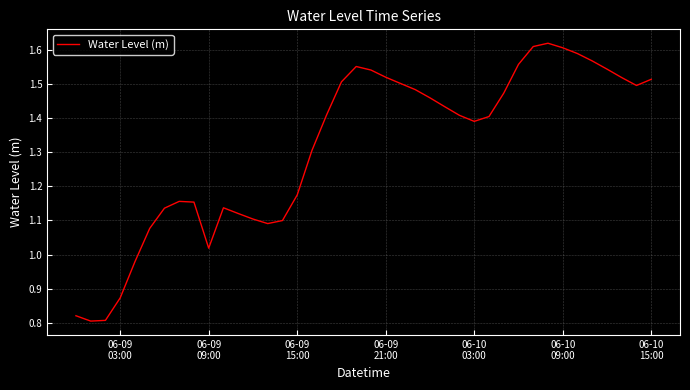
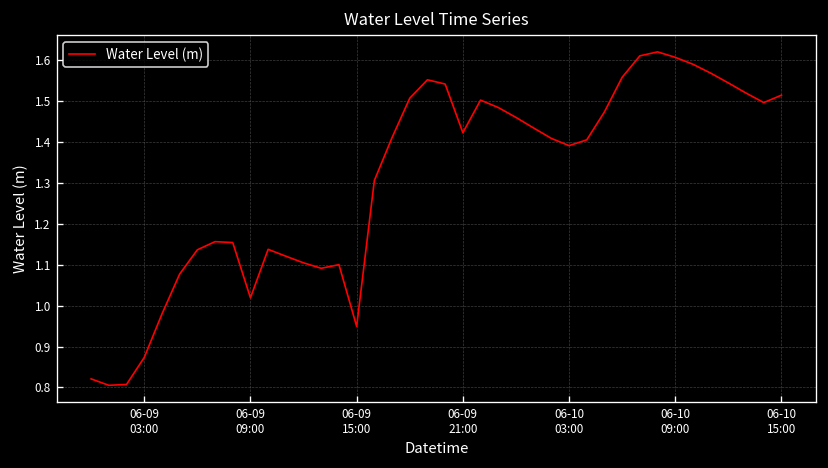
  {
    "06-09 03:00": 0.87,
    "06-09 09:00": 1.02,
-   "06-09 15:00": 1.17,
-   "06-09 21:00": 1.52,
+   "06-09 15:00": 0.95,
+   "06-09 21:00": 1.42,
    "06-10 03:00": 1.39,
    "06-10 09:00": 1.61,
    "06-10 15:00": 1.51
  }
